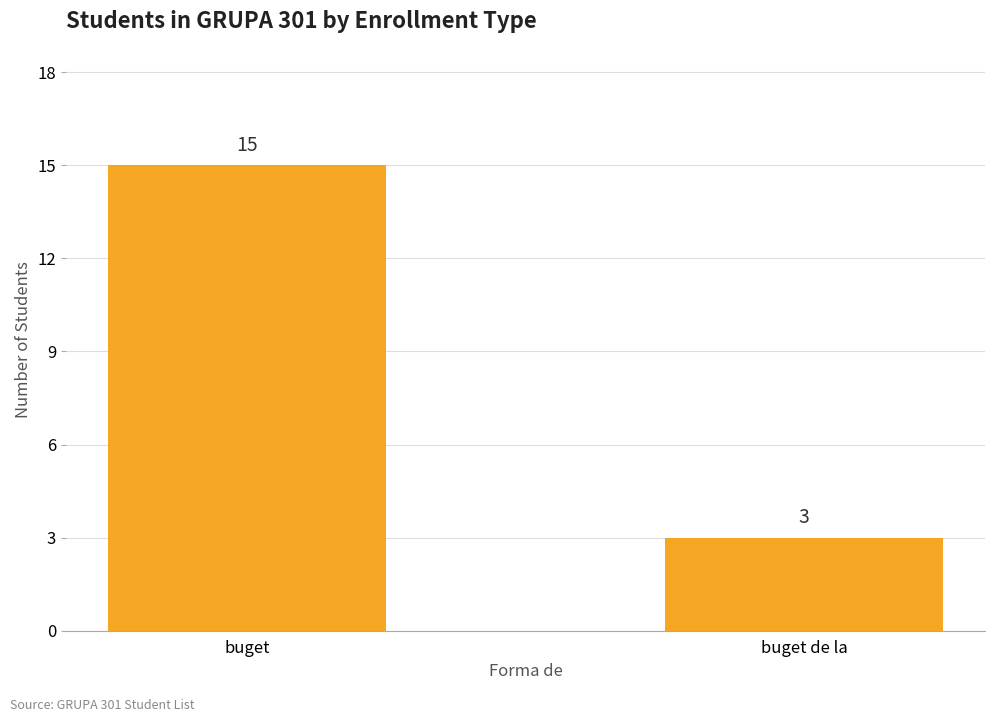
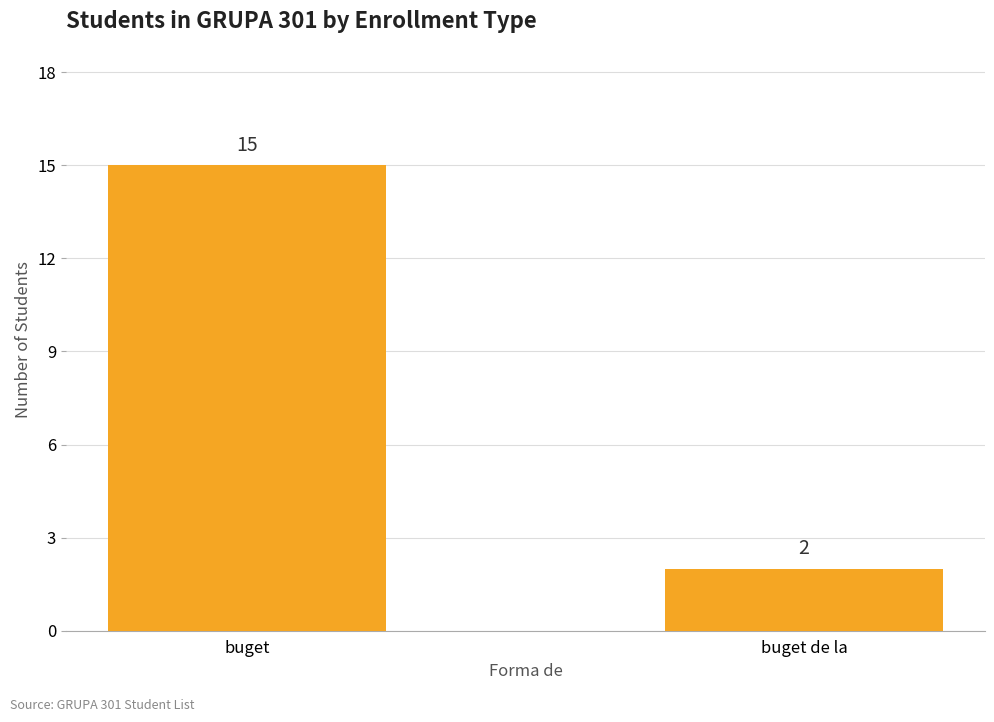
  {
    "buget": 15,
-   "buget de la": 3
+   "buget de la": 2
  }
